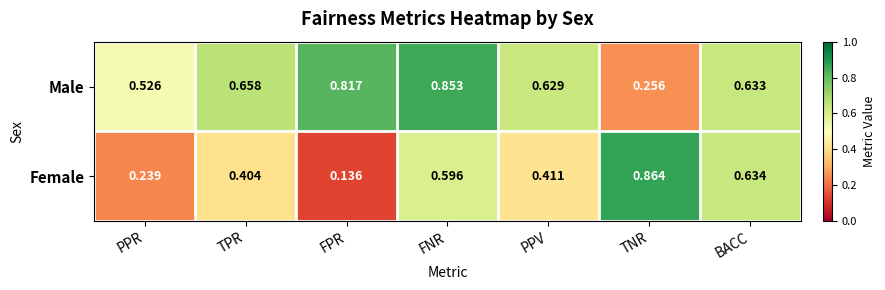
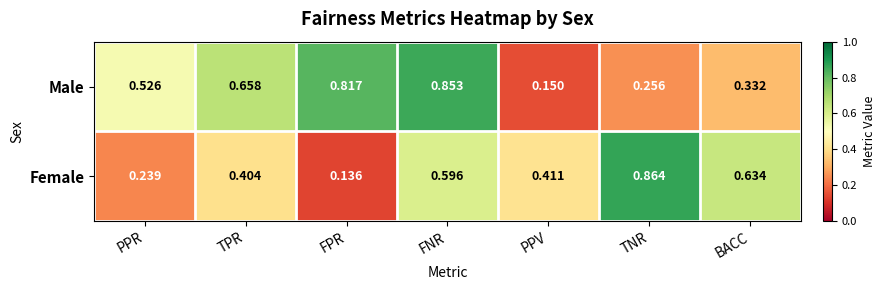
  {
    "Male": {
      "PPR": 0.526,
      "TPR": 0.658,
      "FPR": 0.817,
      "FNR": 0.853,
-     "PPV": 0.629,
+     "PPV": 0.150,
      "TNR": 0.256,
-     "BACC": 0.633
+     "BACC": 0.332
    },
    "Female": {
      "PPR": 0.239,
      "TPR": 0.404,
      "FPR": 0.136,
      "FNR": 0.596,
      "PPV": 0.411,
      "TNR": 0.864,
      "BACC": 0.634
    }
  }
